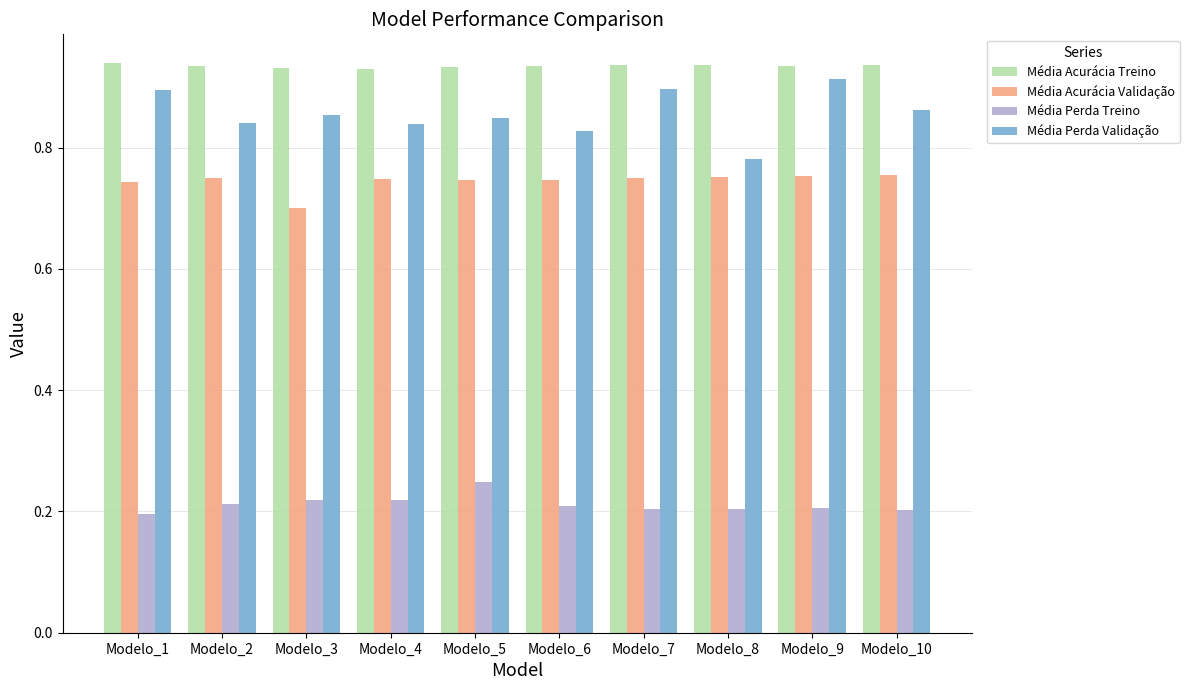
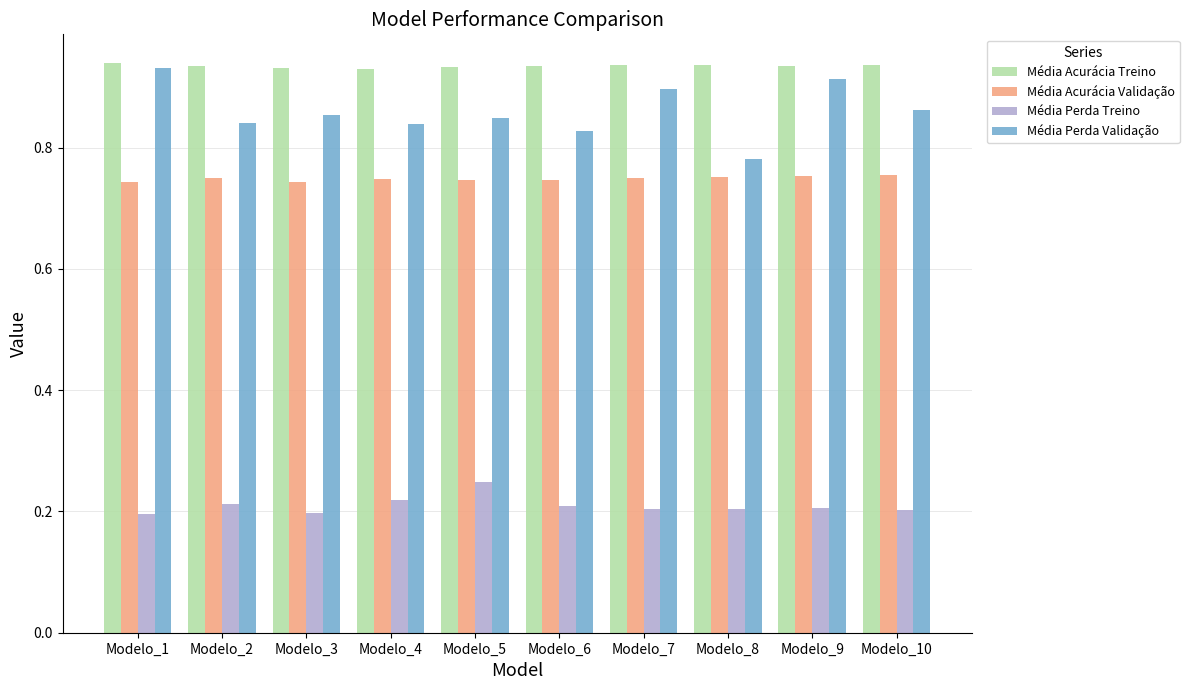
  {
    "Média Acurácia Treino": {
      "Modelo_1": 0.94,
      "Modelo_2": 0.93,
      "Modelo_3": 0.93,
      "Modelo_4": 0.93,
      "Modelo_5": 0.93,
      "Modelo_6": 0.93,
      "Modelo_7": 0.94,
      "Modelo_8": 0.94,
      "Modelo_9": 0.94,
      "Modelo_10": 0.94
    },
    "Média Acurácia Validação": {
      "Modelo_1": 0.74,
      "Modelo_2": 0.75,
-     "Modelo_3": 0.70,
+     "Modelo_3": 0.74,
      "Modelo_4": 0.75,
      "Modelo_5": 0.75,
      "Modelo_6": 0.75,
      "Modelo_7": 0.75,
      "Modelo_8": 0.75,
      "Modelo_9": 0.75,
      "Modelo_10": 0.76
    },
    "Média Perda Treino": {
      "Modelo_1": 0.20,
      "Modelo_2": 0.21,
-     "Modelo_3": 0.22,
+     "Modelo_3": 0.20,
      "Modelo_4": 0.22,
      "Modelo_5": 0.25,
      "Modelo_6": 0.21,
      "Modelo_7": 0.20,
      "Modelo_8": 0.20,
      "Modelo_9": 0.21,
      "Modelo_10": 0.20
    },
    "Média Perda Validação": {
-     "Modelo_1": 0.89,
+     "Modelo_1": 0.93,
      "Modelo_2": 0.84,
      "Modelo_3": 0.85,
      "Modelo_4": 0.84,
      "Modelo_5": 0.85,
      "Modelo_6": 0.83,
      "Modelo_7": 0.90,
      "Modelo_8": 0.78,
      "Modelo_9": 0.91,
      "Modelo_10": 0.86
    }
  }
